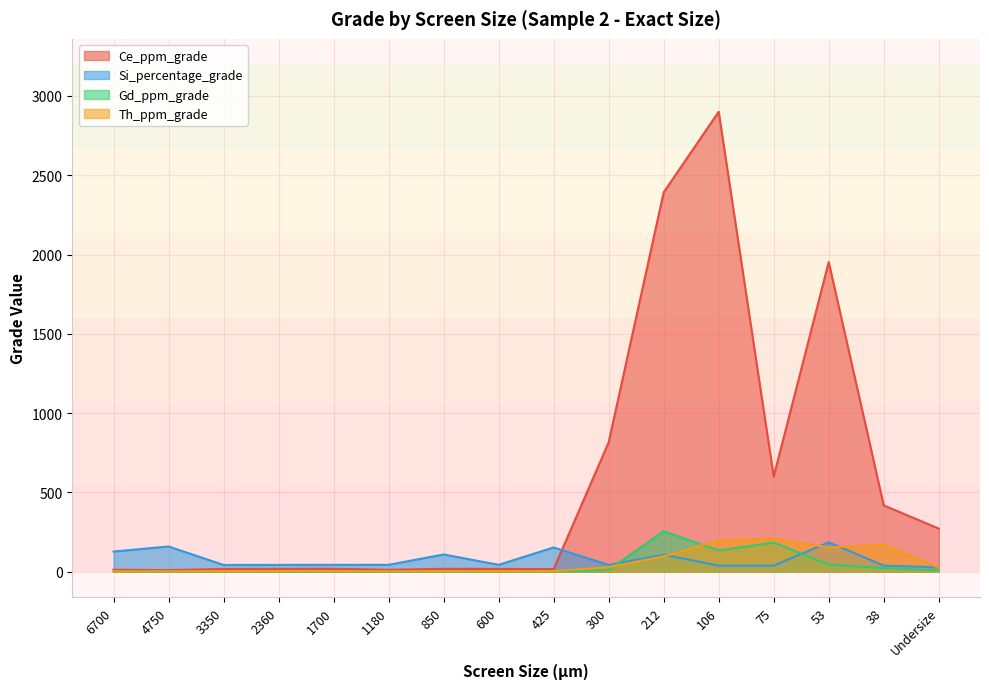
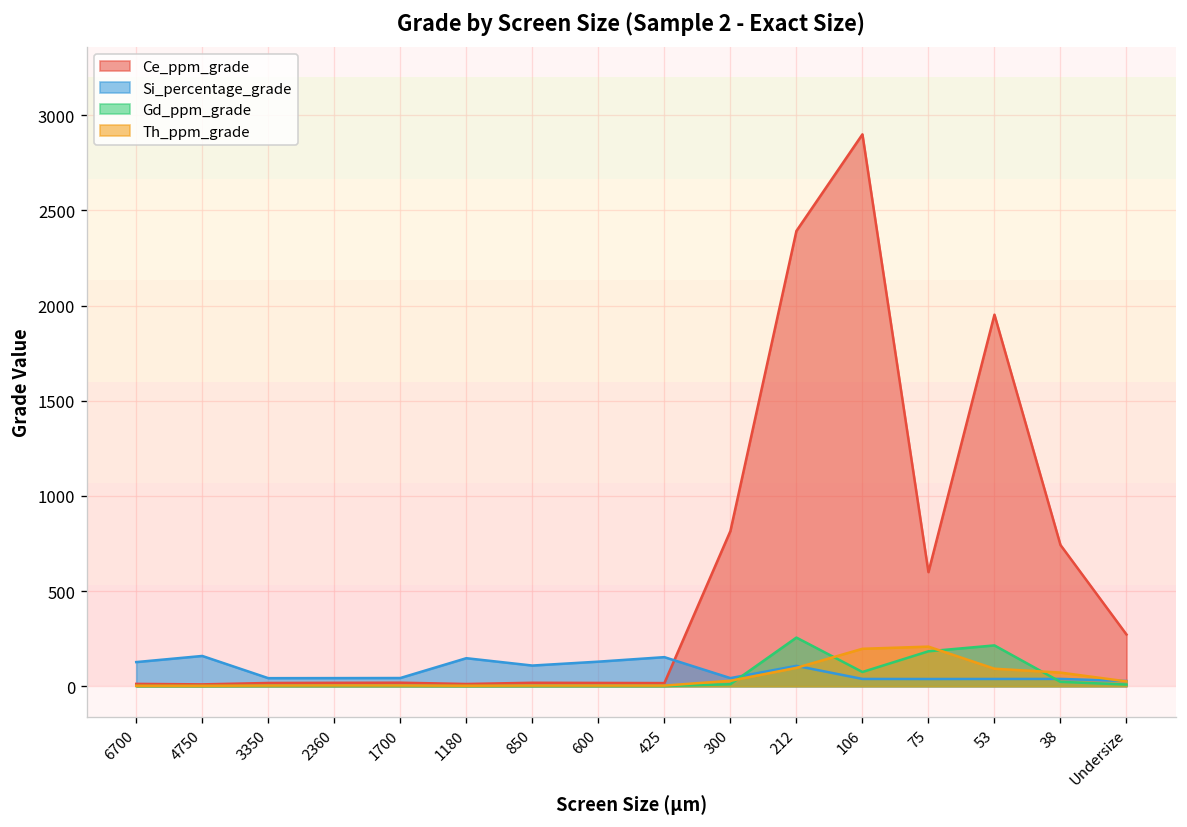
  {
    "Ce_ppm_grade": {
      "300": 820,
      "212": 2390,
      "106": 2900,
      "75": 600,
      "53": 1950,
-     "38": 420,
+     "38": 740,
      "Undersize": 270
    },
    "Si_percentage_grade": {
      "6700": 130,
      "4750": 160,
      "3350": 40,
      "2360": 40,
      "1700": 40,
-     "1180": 40,
+     "1180": 150,
      "850": 110,
-     "600": 40,
+     "600": 130,
      "425": 150,
      "106": 40,
      "75": 40,
-     "53": 190
+     "53": 40
    },
    "Gd_ppm_grade": {
      "300": 10,
      "212": 260,
-     "106": 130,
+     "106": 70,
      "75": 180,
-     "53": 40,
+     "53": 210,
      "Undersize": 10
    },
    "Th_ppm_grade": {
      "106": 200,
      "75": 210,
-     "53": 150,
-     "38": 170
+     "53": 90,
+     "38": 70
    }
  }
